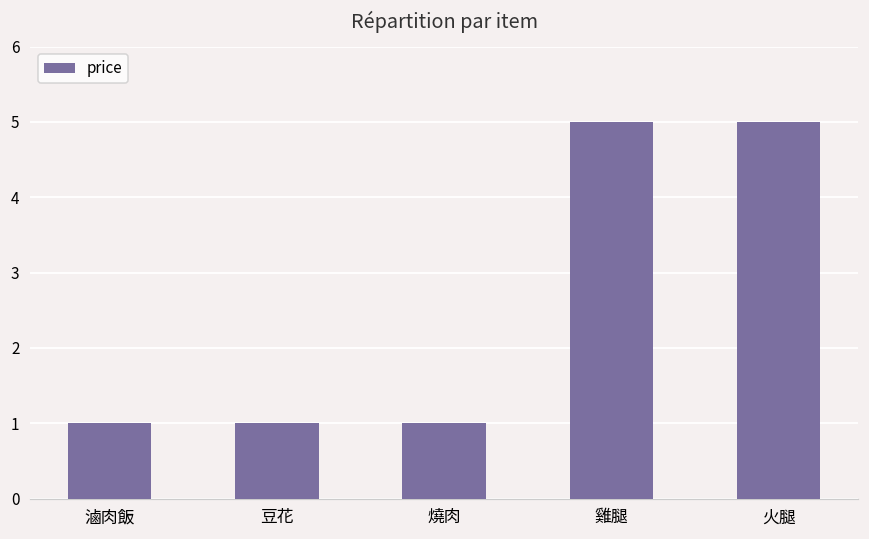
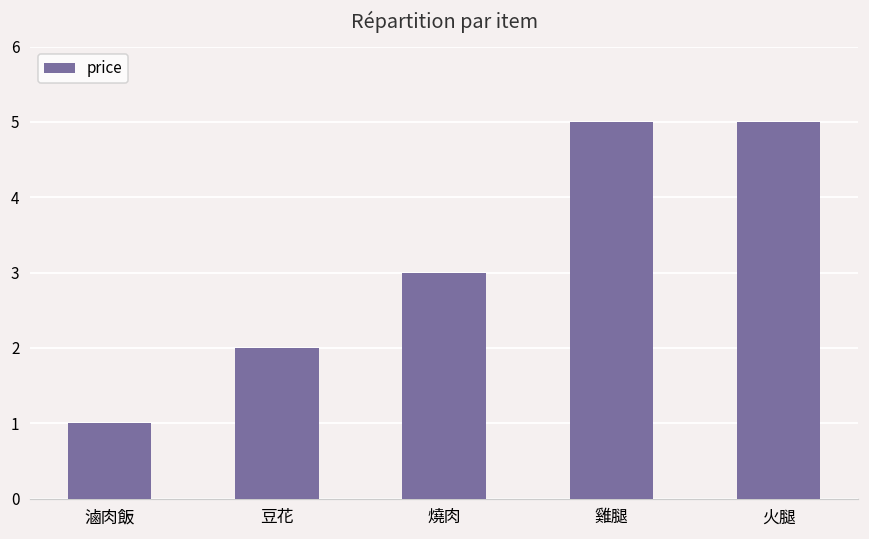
  {
    "滷肉飯": 1,
-   "豆花": 1,
-   "燒肉": 1,
+   "豆花": 2,
+   "燒肉": 3,
    "雞腿": 5,
    "火腿": 5
  }
